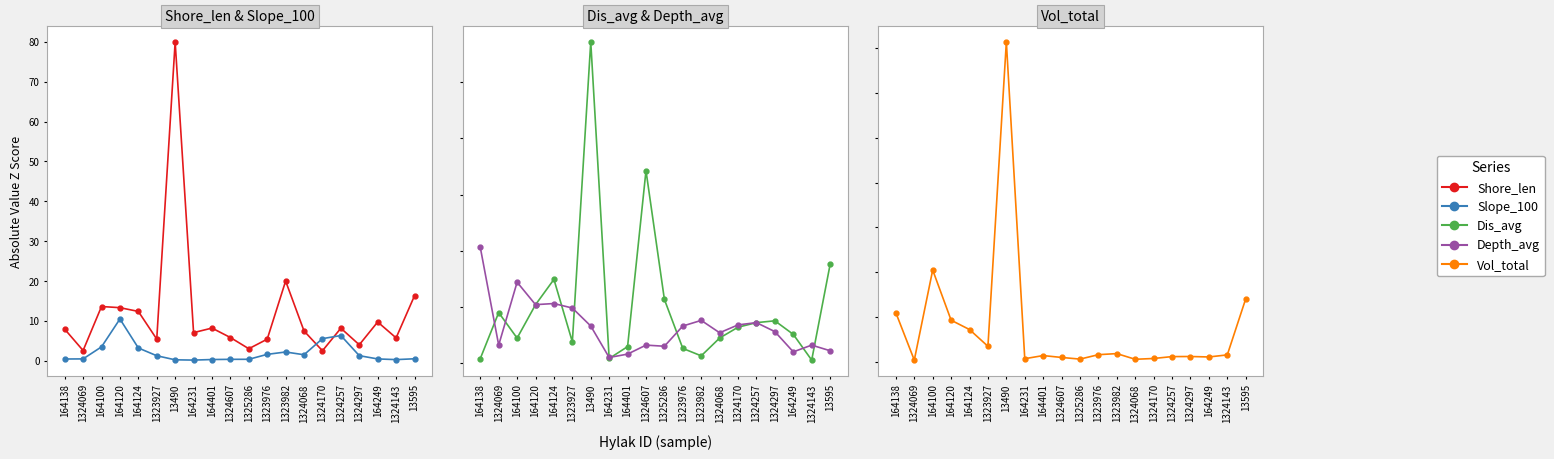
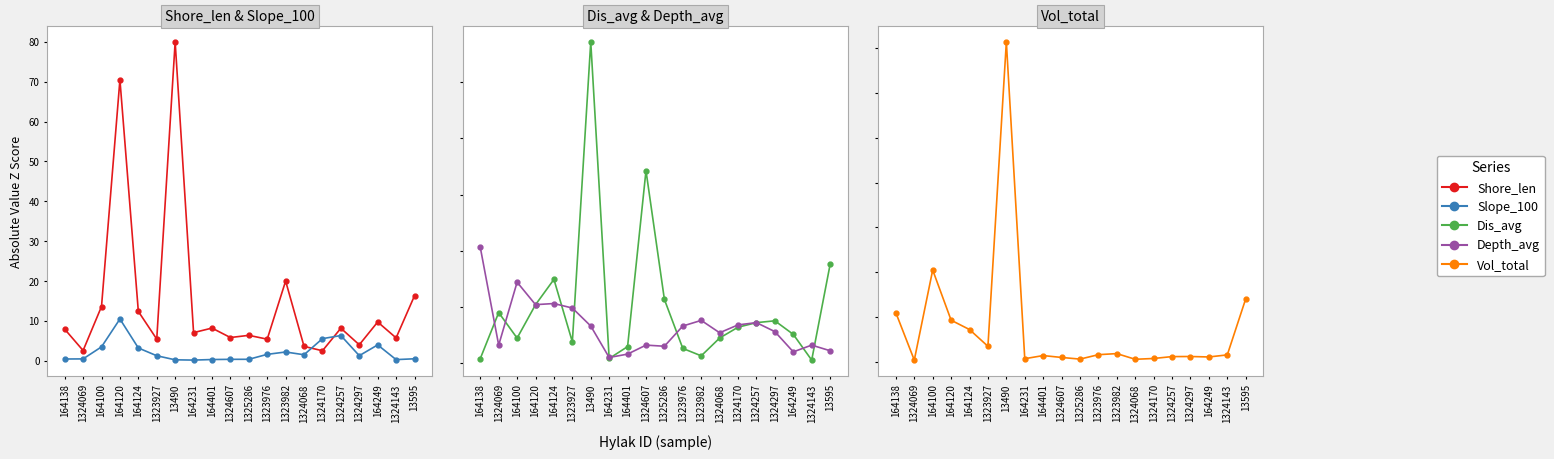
  {
    "Shore_len & Slope_100": {
      "Shore_len": {
        "164138": 8,
        "1324069": 3,
        "164100": 14,
-       "164120": 13,
+       "164120": 71,
        "164124": 12,
        "1323927": 5,
        "13490": 80,
        "164231": 7,
        "164401": 8,
        "1324607": 6,
-       "1325286": 3,
+       "1325286": 6,
        "1323976": 5,
        "1323982": 20,
-       "1324068": 7,
+       "1324068": 4,
        "1324170": 3,
        "1324257": 8,
        "1324297": 4,
        "164249": 10,
        "1324143": 6,
        "13595": 16
      },
      "Slope_100": {
        "164138": 0,
        "1324069": 0,
        "164100": 3,
        "164120": 10,
        "164124": 3,
        "1323927": 1,
        "13490": 0,
        "164231": 0,
        "164401": 0,
        "1324607": 0,
        "1325286": 0,
        "1323976": 2,
        "1323982": 2,
        "1324068": 2,
        "1324170": 6,
        "1324257": 6,
        "1324297": 1,
-       "164249": 0,
+       "164249": 4,
        "1324143": 0,
        "13595": 1
      }
    }
  }
